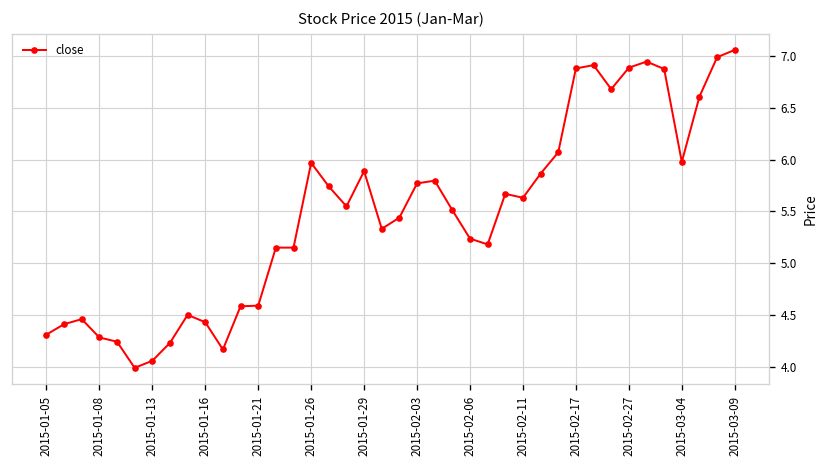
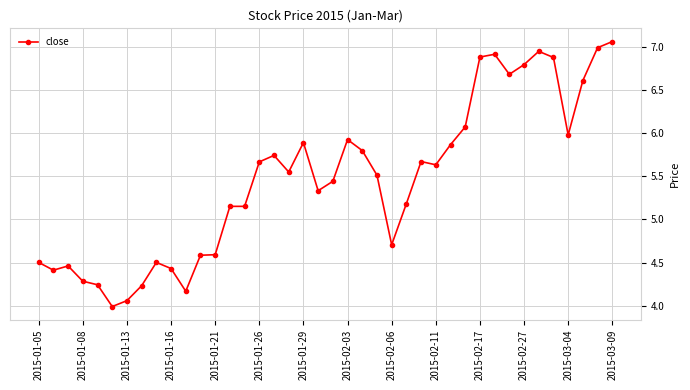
  {
-   "2015-01-05": 4.3,
+   "2015-01-05": 4.5,
    "2015-01-08": 4.3,
    "2015-01-13": 4.1,
    "2015-01-16": 4.4,
    "2015-01-21": 4.6,
-   "2015-01-26": 6.0,
+   "2015-01-26": 5.7,
    "2015-01-29": 5.9,
-   "2015-02-03": 5.8,
-   "2015-02-06": 5.2,
+   "2015-02-03": 5.9,
+   "2015-02-06": 4.7,
    "2015-02-11": 5.6,
    "2015-02-17": 6.9,
-   "2015-02-27": 6.9,
+   "2015-02-27": 6.8,
    "2015-03-04": 6.0,
    "2015-03-09": 7.1
  }
